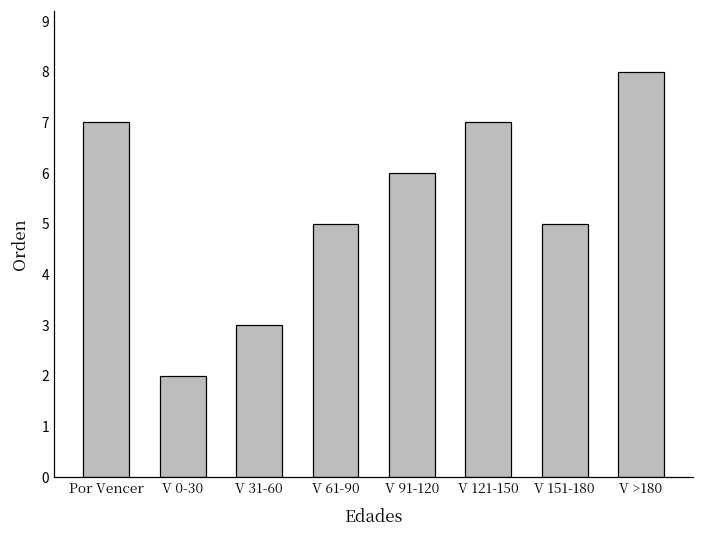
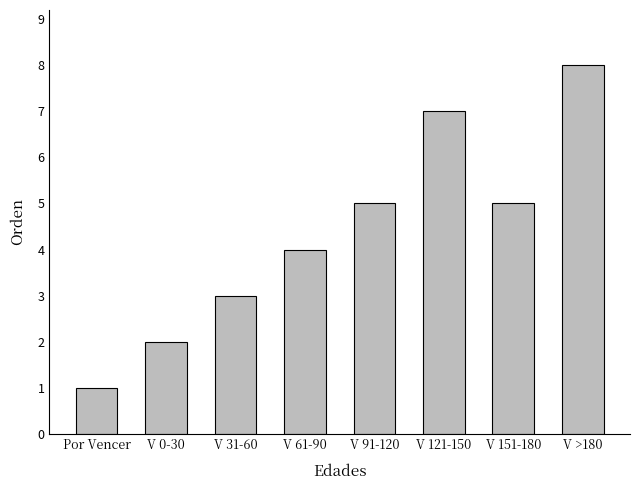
  {
-   "Por Vencer": 7,
+   "Por Vencer": 1,
    "V 0-30": 2,
    "V 31-60": 3,
-   "V 61-90": 5,
-   "V 91-120": 6,
+   "V 61-90": 4,
+   "V 91-120": 5,
    "V 121-150": 7,
    "V 151-180": 5,
    "V >180": 8
  }
